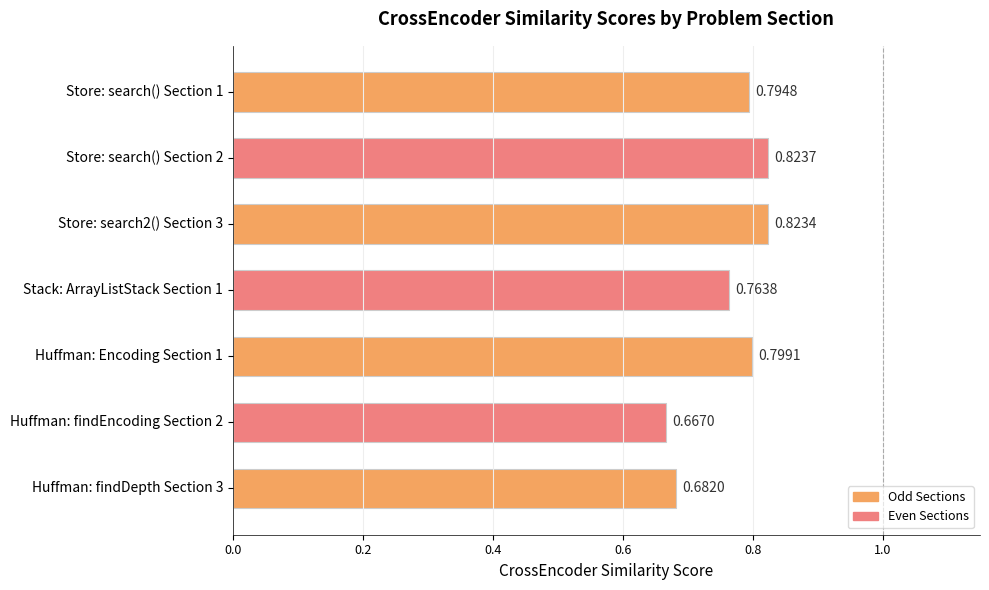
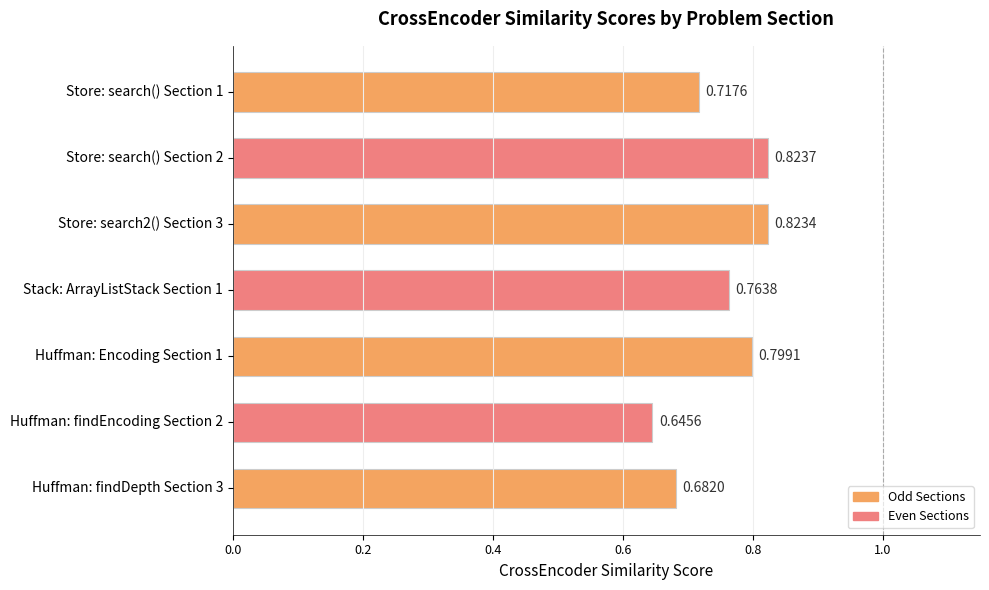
  {
-   "Store: search() Section 1": 0.7948,
+   "Store: search() Section 1": 0.7176,
    "Store: search() Section 2": 0.8237,
    "Store: search2() Section 3": 0.8234,
    "Stack: ArrayListStack Section 1": 0.7638,
    "Huffman: Encoding Section 1": 0.7991,
-   "Huffman: findEncoding Section 2": 0.6670,
+   "Huffman: findEncoding Section 2": 0.6456,
    "Huffman: findDepth Section 3": 0.6820
  }
